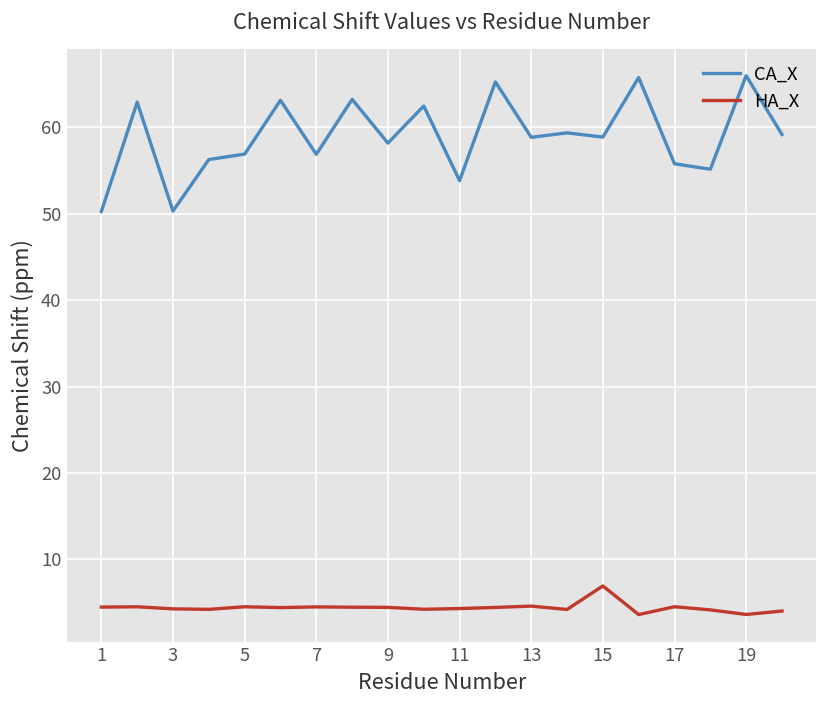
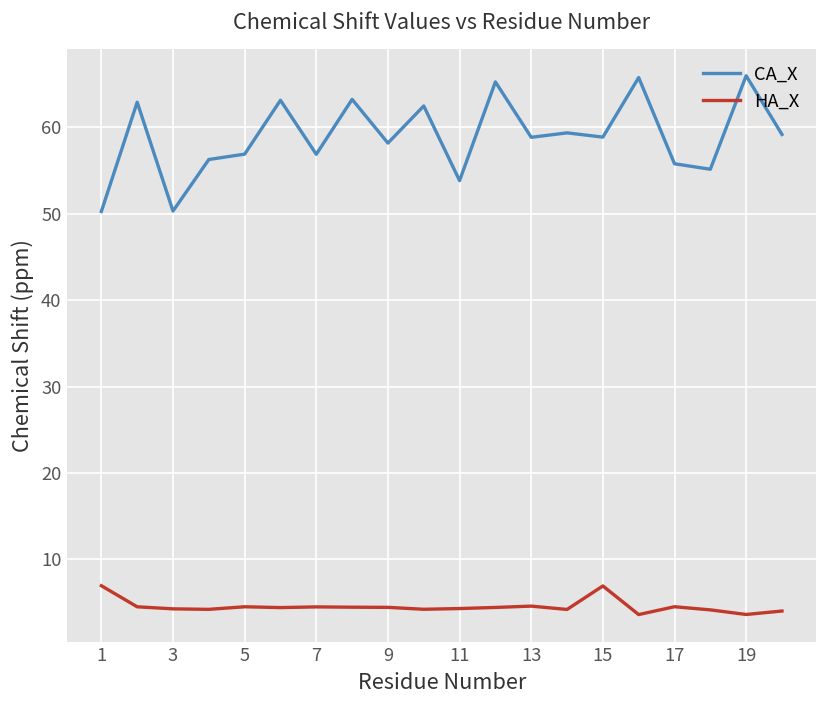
  {
    "CA_X": {
      "1": 50,
      "3": 50,
      "5": 57,
      "7": 57,
      "9": 58,
      "11": 54,
      "13": 59,
      "15": 59,
      "17": 56,
      "19": 66
    },
    "HA_X": {
-     "1": 4,
+     "1": 7,
      "3": 4,
      "5": 5,
      "7": 4,
      "9": 4,
      "11": 4,
      "13": 5,
      "15": 7,
      "17": 5,
      "19": 4
    }
  }
